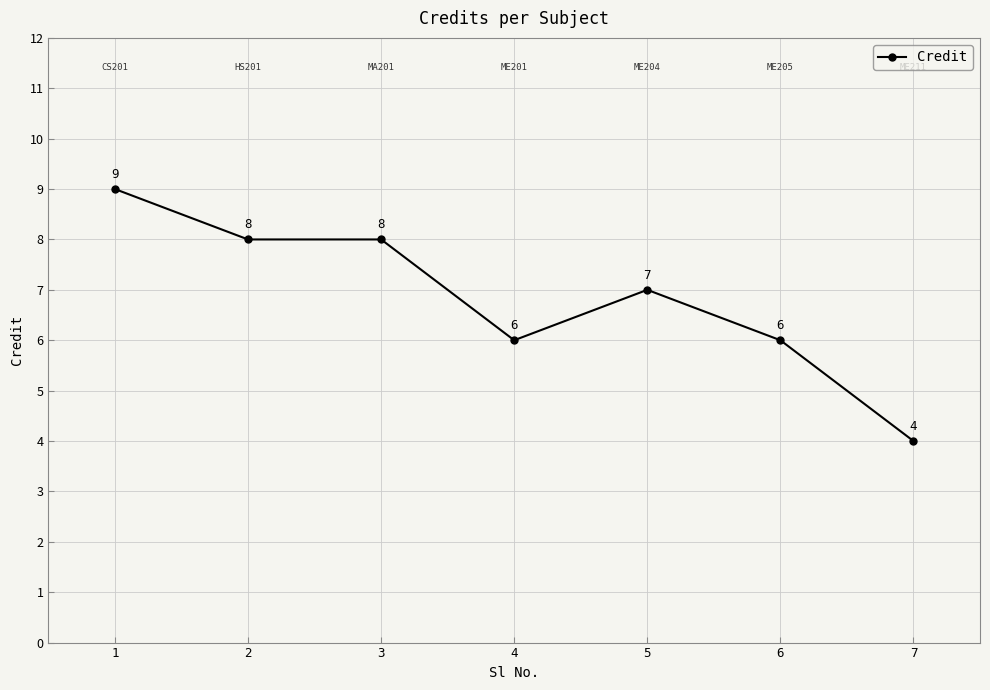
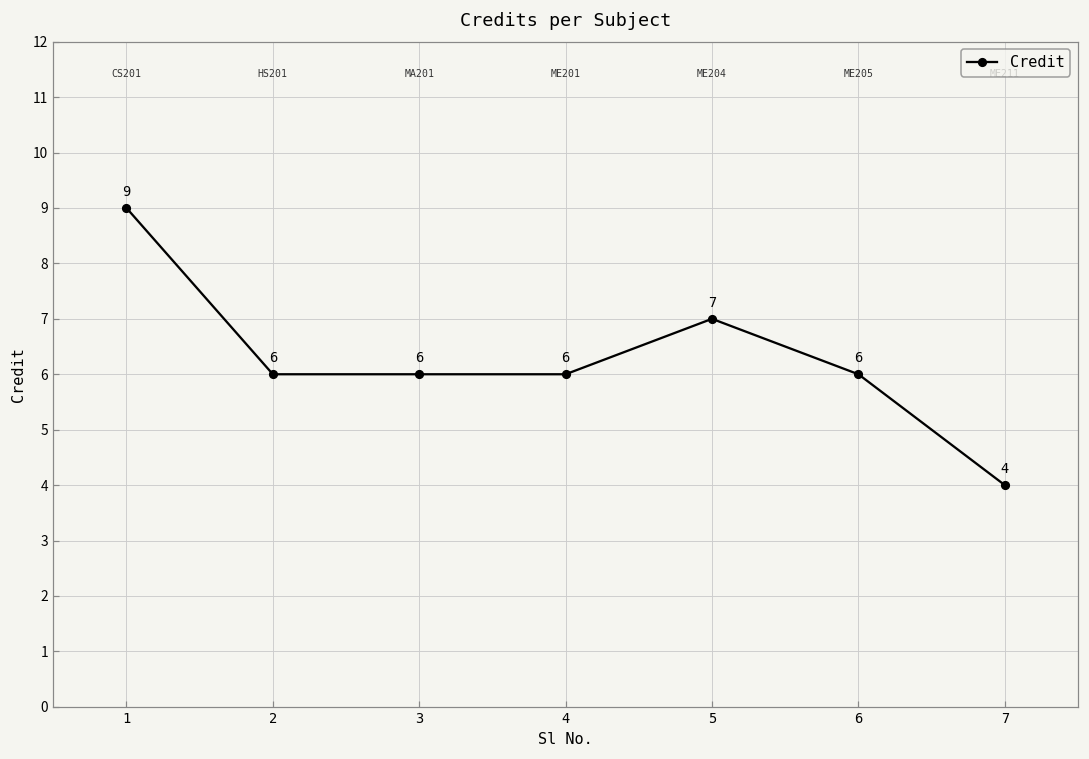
  {
    "1": 9,
-   "2": 8,
-   "3": 8,
+   "2": 6,
+   "3": 6,
    "4": 6,
    "5": 7,
    "6": 6,
    "7": 4
  }
